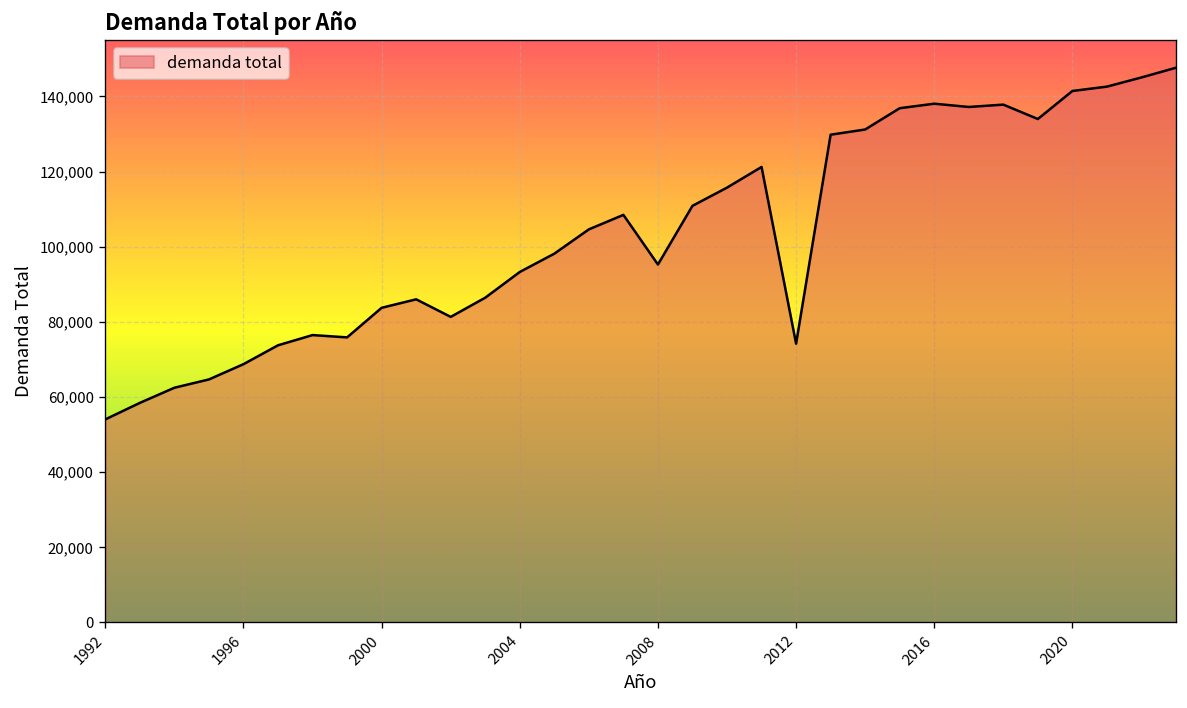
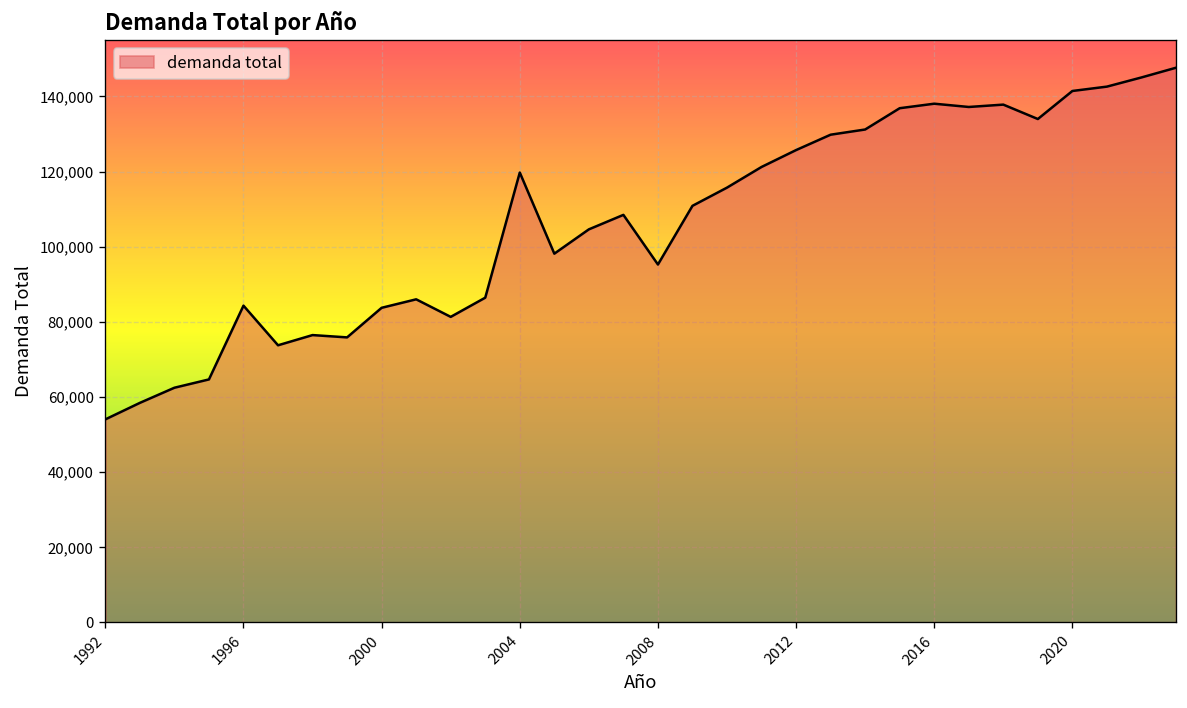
  {
    "1992": "54,000",
-   "1996": "69,000",
+   "1996": "84,000",
    "2000": "84,000",
-   "2004": "93,000",
+   "2004": "120,000",
    "2008": "95,000",
-   "2012": "74,000",
+   "2012": "126,000",
    "2016": "138,000",
    "2020": "141,000"
  }
